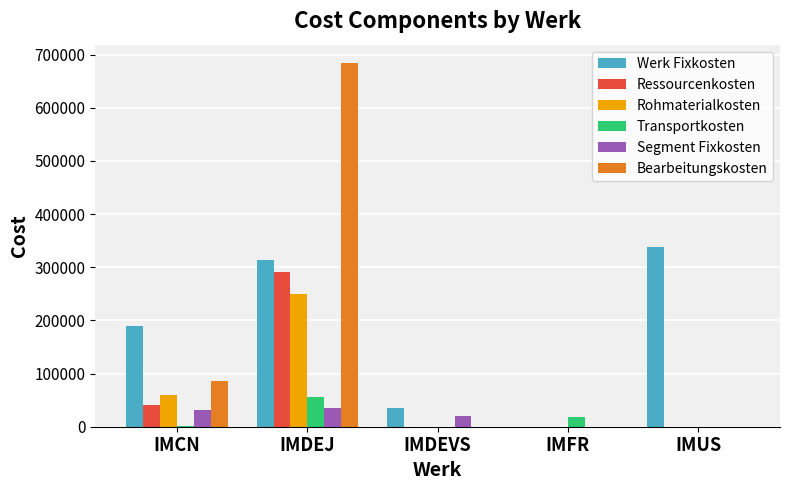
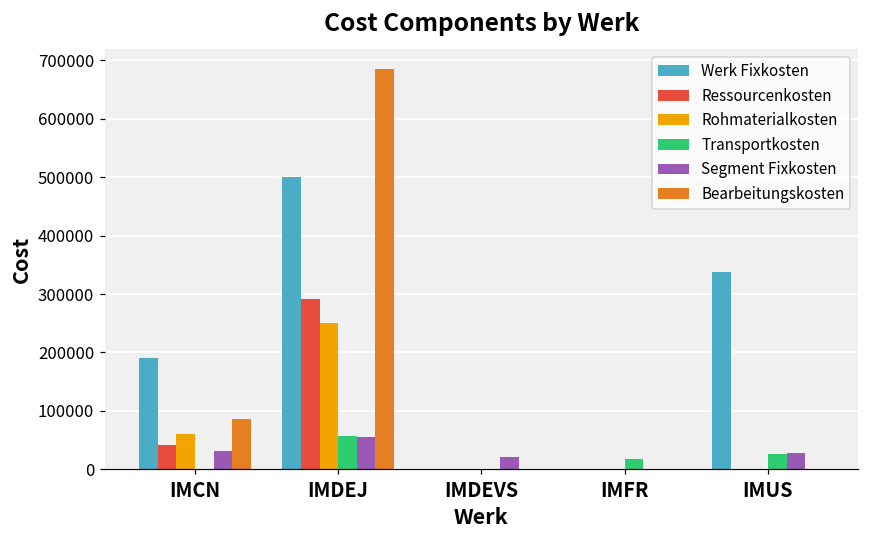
  {
    "Werk Fixkosten": {
      "IMCN": 190000,
-     "IMDEJ": 310000,
-     "IMDEVS": 40000,
+     "IMDEJ": 500000,
+     "IMDEVS": 0,
      "IMFR": 0,
      "IMUS": 340000
    },
    "Transportkosten": {
      "IMDEJ": 60000,
      "IMDEVS": 0,
      "IMFR": 20000,
-     "IMUS": 0
+     "IMUS": 30000
    },
    "Segment Fixkosten": {
      "IMCN": 30000,
-     "IMDEJ": 40000,
+     "IMDEJ": 50000,
      "IMDEVS": 20000,
      "IMFR": 0,
-     "IMUS": 0
+     "IMUS": 30000
    }
  }
